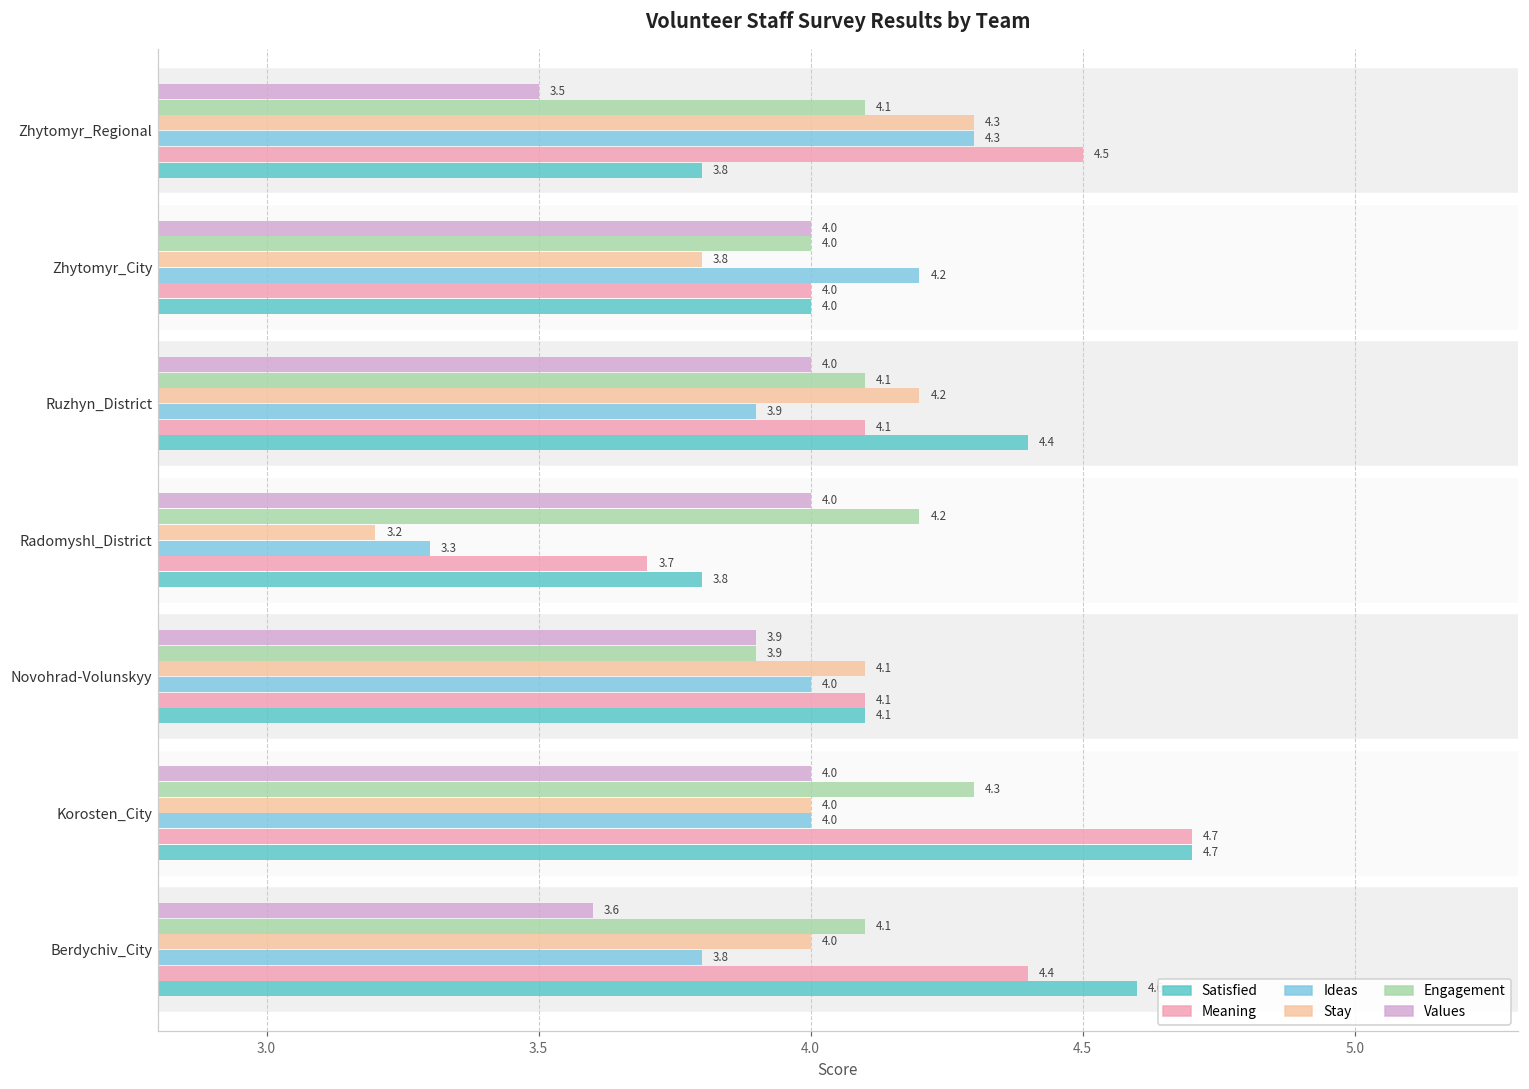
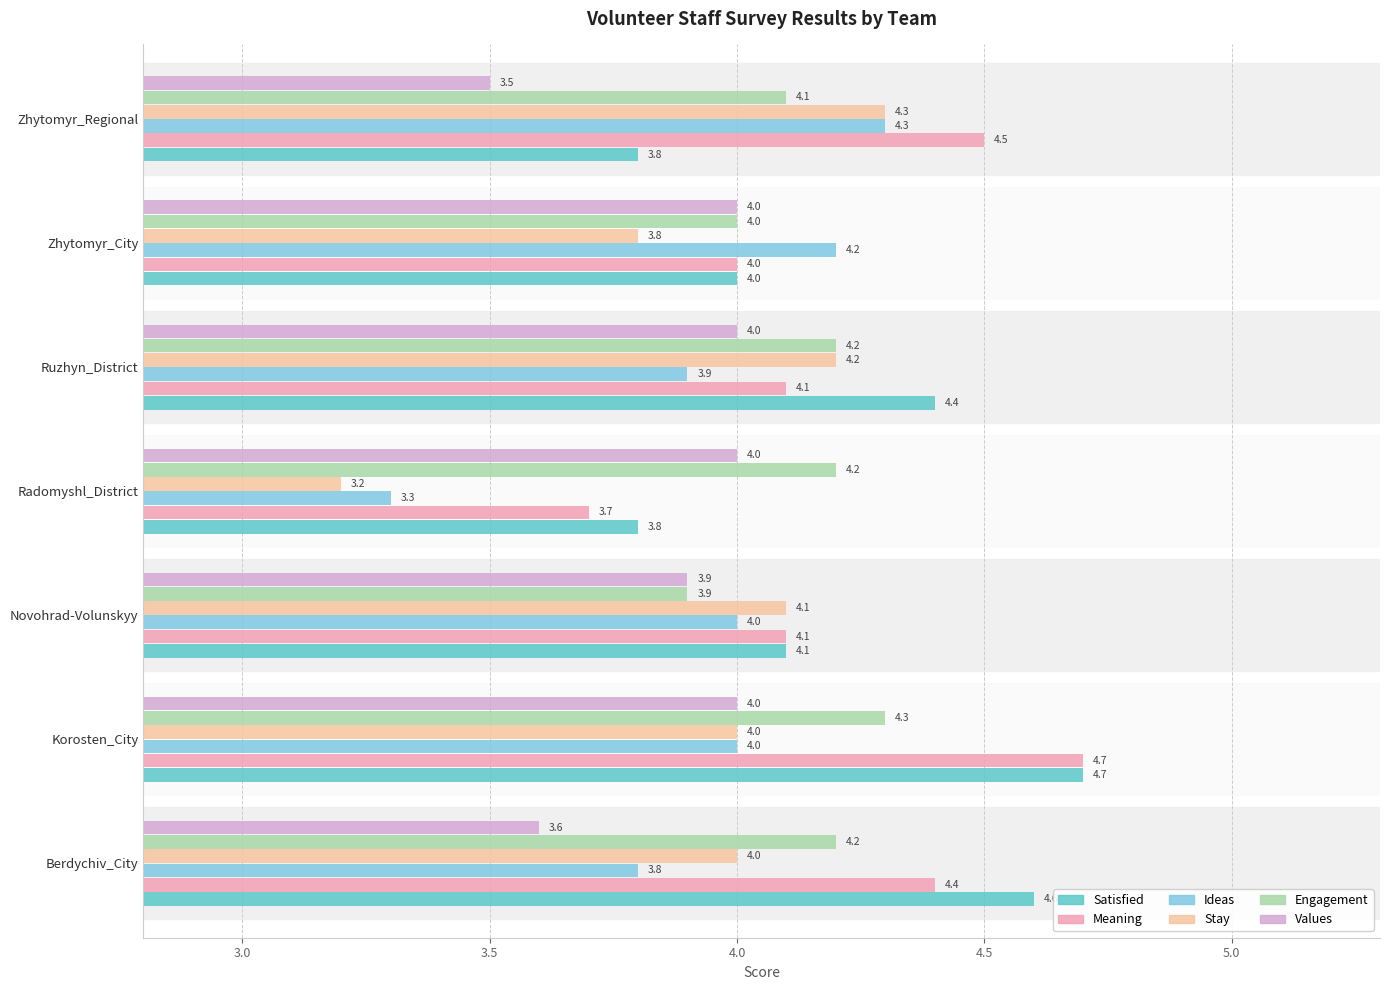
  {
    "Engagement": {
      "Zhytomyr_Regional": 4.1,
      "Zhytomyr_City": 4.0,
-     "Ruzhyn_District": 4.1,
+     "Ruzhyn_District": 4.2,
      "Radomyshl_District": 4.2,
      "Novohrad-Volunskyy": 3.9,
      "Korosten_City": 4.3,
-     "Berdychiv_City": 4.1
+     "Berdychiv_City": 4.2
    }
  }
